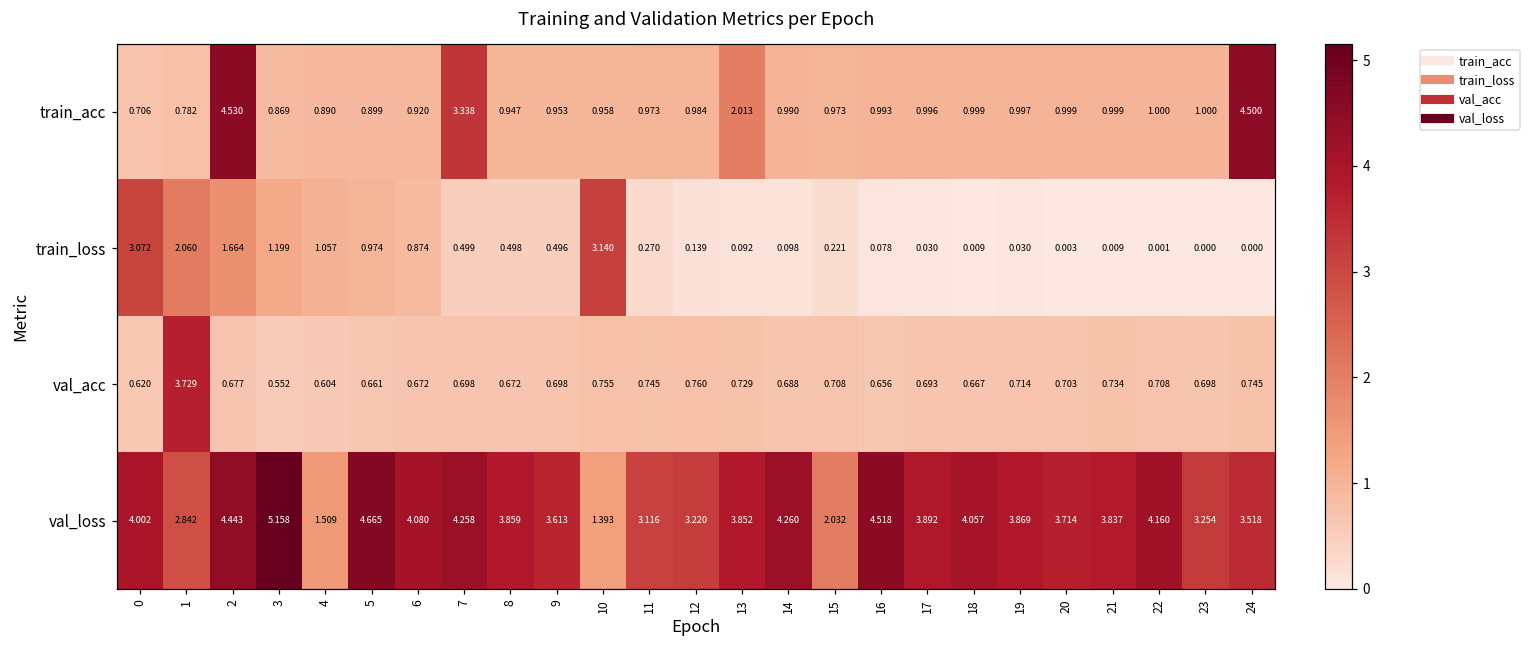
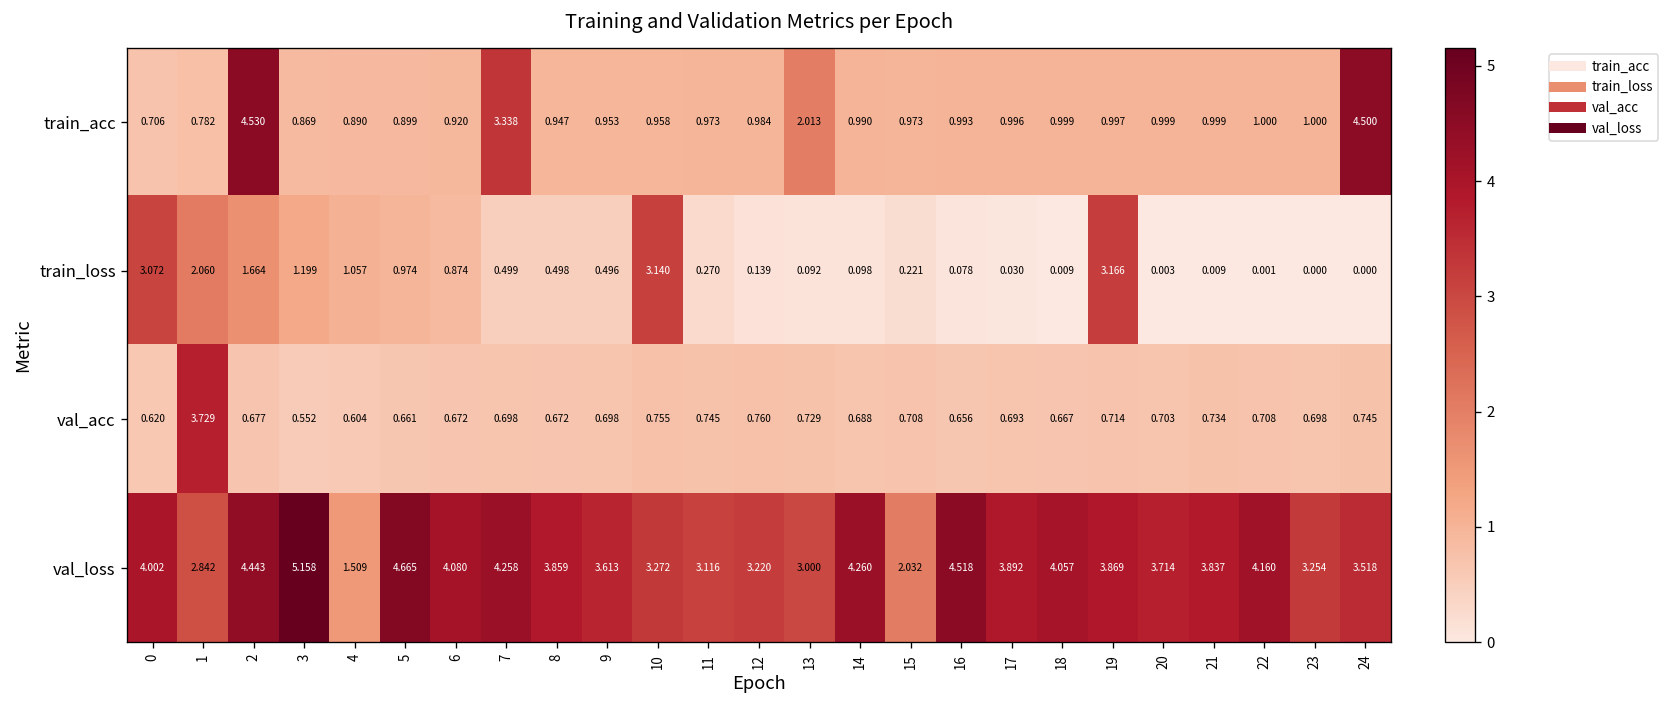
  {
    "train_acc": {
      "0": 0.706,
      "1": 0.782,
      "2": 4.530,
      "3": 0.869,
      "4": 0.890,
      "5": 0.899,
      "6": 0.920,
      "7": 3.338,
      "8": 0.947,
      "9": 0.953,
      "10": 0.958,
      "11": 0.973,
      "12": 0.984,
      "13": 2.013,
      "14": 0.990,
      "15": 0.973,
      "16": 0.993,
      "17": 0.996,
      "18": 0.999,
      "19": 0.997,
      "20": 0.999,
      "21": 0.999,
      "22": 1.000,
      "23": 1.000,
      "24": 4.500
    },
    "train_loss": {
      "0": 3.072,
      "1": 2.060,
      "2": 1.664,
      "3": 1.199,
      "4": 1.057,
      "5": 0.974,
      "6": 0.874,
      "7": 0.499,
      "8": 0.498,
      "9": 0.496,
      "10": 3.140,
      "11": 0.270,
      "12": 0.139,
      "13": 0.092,
      "14": 0.098,
      "15": 0.221,
      "16": 0.078,
      "17": 0.030,
      "18": 0.009,
-     "19": 0.030,
+     "19": 3.166,
      "20": 0.003,
      "21": 0.009,
      "22": 0.001,
      "23": 0.000,
      "24": 0.000
    },
    "val_acc": {
      "0": 0.620,
      "1": 3.729,
      "2": 0.677,
      "3": 0.552,
      "4": 0.604,
      "5": 0.661,
      "6": 0.672,
      "7": 0.698,
      "8": 0.672,
      "9": 0.698,
      "10": 0.755,
      "11": 0.745,
      "12": 0.760,
      "13": 0.729,
      "14": 0.688,
      "15": 0.708,
      "16": 0.656,
      "17": 0.693,
      "18": 0.667,
      "19": 0.714,
      "20": 0.703,
      "21": 0.734,
      "22": 0.708,
      "23": 0.698,
      "24": 0.745
    },
    "val_loss": {
      "0": 4.002,
      "1": 2.842,
      "2": 4.443,
      "3": 5.158,
      "4": 1.509,
      "5": 4.665,
      "6": 4.080,
      "7": 4.258,
      "8": 3.859,
      "9": 3.613,
-     "10": 1.393,
+     "10": 3.272,
      "11": 3.116,
      "12": 3.220,
-     "13": 3.852,
+     "13": 3.000,
      "14": 4.260,
      "15": 2.032,
      "16": 4.518,
      "17": 3.892,
      "18": 4.057,
      "19": 3.869,
      "20": 3.714,
      "21": 3.837,
      "22": 4.160,
      "23": 3.254,
      "24": 3.518
    }
  }
